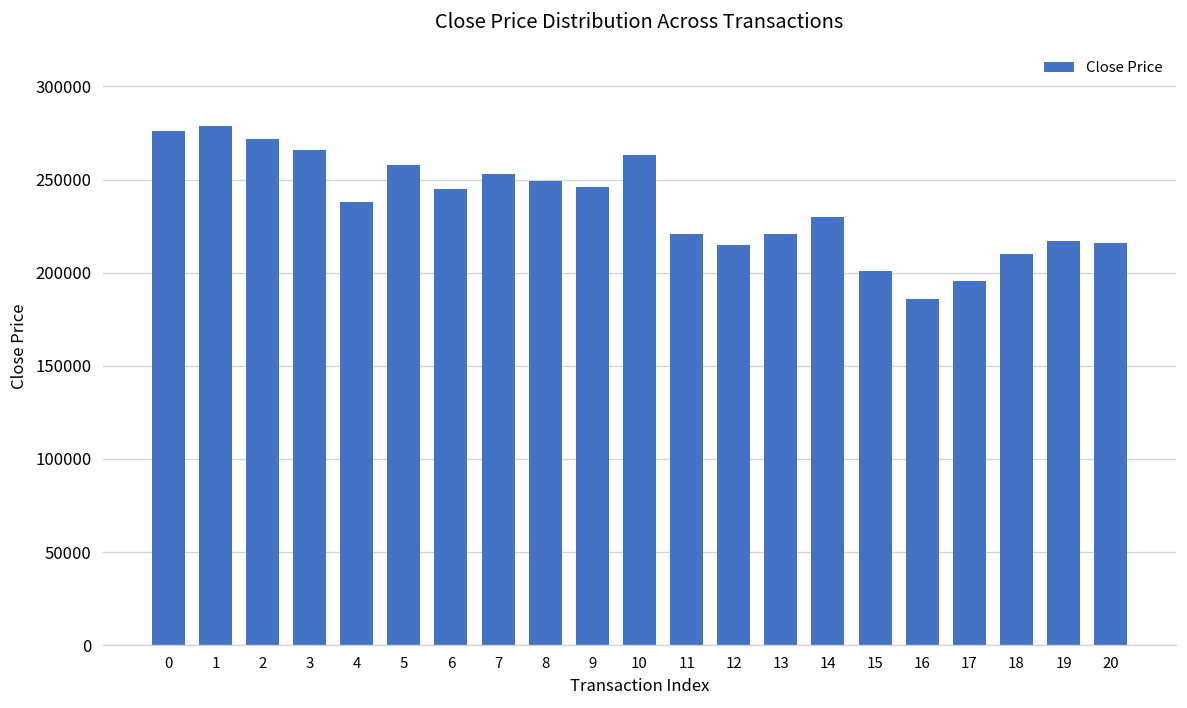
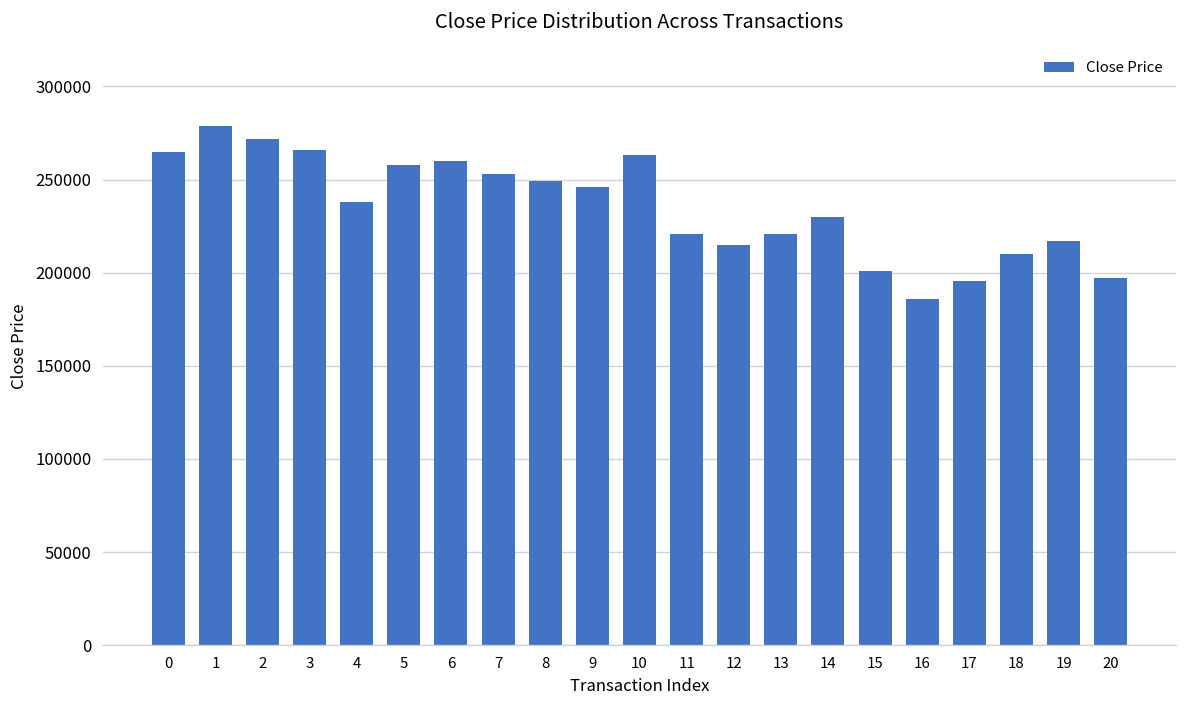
  {
-   "0": 276000,
+   "0": 265000,
    "1": 279000,
    "2": 272000,
    "3": 266000,
    "4": 238000,
    "5": 258000,
-   "6": 245000,
+   "6": 260000,
    "7": 253000,
    "8": 249000,
    "9": 246000,
    "10": 263000,
    "11": 221000,
    "12": 215000,
    "13": 221000,
    "14": 230000,
    "15": 201000,
    "16": 186000,
    "17": 196000,
    "18": 210000,
    "19": 217000,
-   "20": 216000
+   "20": 197000
  }
